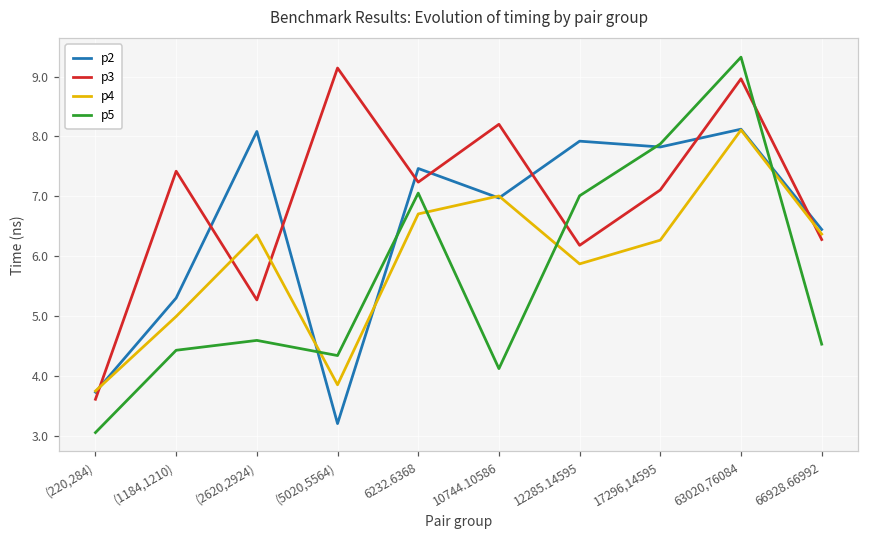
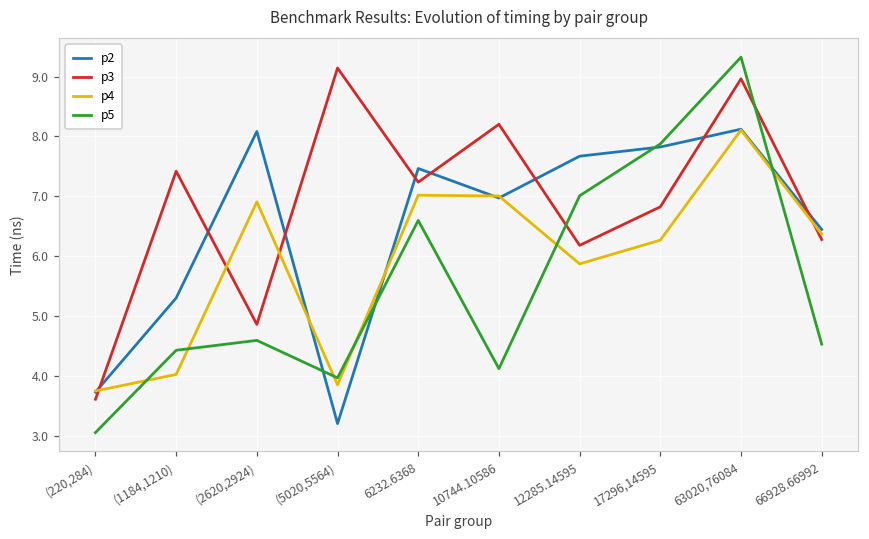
  {
    "p2": {
      "(1184,1210)": 5.3,
      "(2620,2924)": 8.1,
      "(5020,5564)": 3.2,
      "6232.6368": 7.5,
-     "12285.14595": 7.9,
+     "12285.14595": 7.7,
      "17296,14595": 7.8,
      "66928.66992": 6.4
    },
    "p3": {
      "(220,284)": 3.6,
      "(1184,1210)": 7.4,
-     "(2620,2924)": 5.3,
+     "(2620,2924)": 4.9,
      "(5020,5564)": 9.1,
      "6232.6368": 7.2,
      "10744.10586": 8.2,
      "12285.14595": 6.2,
-     "17296,14595": 7.1,
+     "17296,14595": 6.8,
      "63020,76084": 9.0,
      "66928.66992": 6.3
    },
    "p4": {
-     "(1184,1210)": 5.0,
-     "(2620,2924)": 6.4,
+     "(1184,1210)": 4.0,
+     "(2620,2924)": 6.9,
      "(5020,5564)": 3.9,
-     "6232.6368": 6.7,
+     "6232.6368": 7.0,
      "12285.14595": 5.9,
      "17296,14595": 6.3,
      "66928.66992": 6.4
    },
    "p5": {
      "(220,284)": 3.1,
      "(1184,1210)": 4.4,
      "(2620,2924)": 4.6,
-     "(5020,5564)": 4.3,
-     "6232.6368": 7.1,
+     "(5020,5564)": 4.0,
+     "6232.6368": 6.6,
      "10744.10586": 4.1,
      "12285.14595": 7.0,
      "17296,14595": 7.9,
      "63020,76084": 9.3,
      "66928.66992": 4.5
    }
  }
